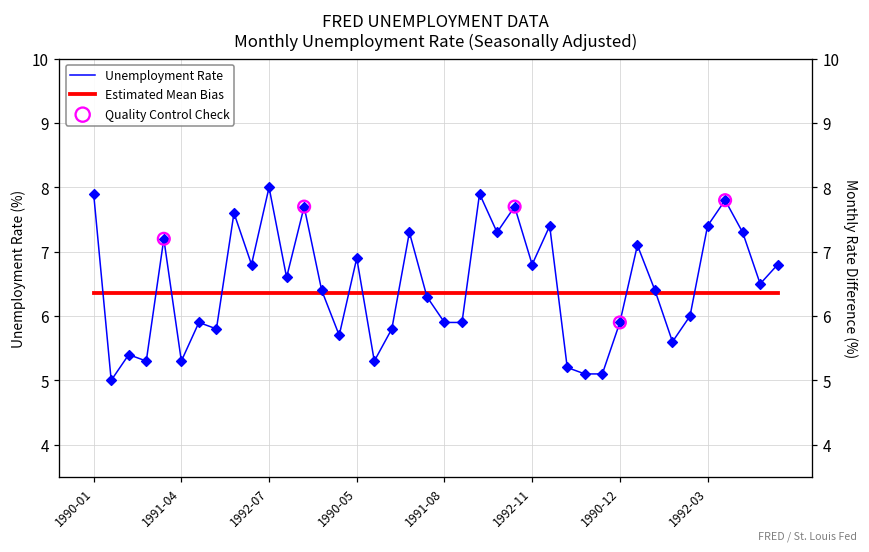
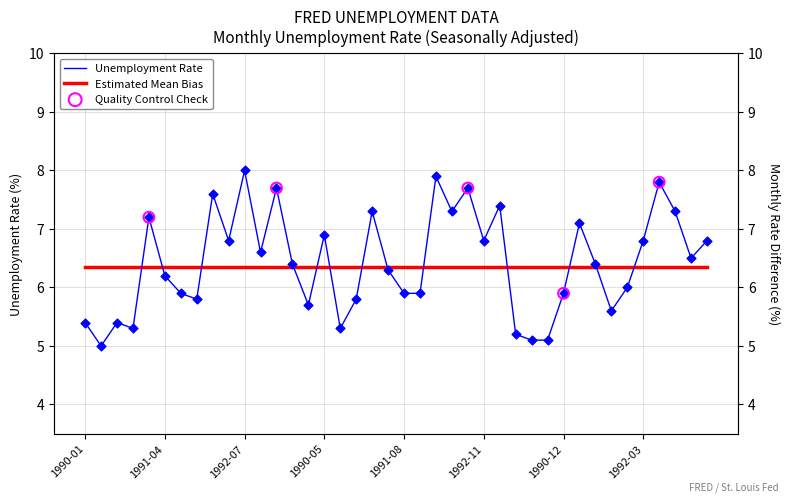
  {
    "Unemployment Rate": {
-     "1990-01": 7.9,
-     "1991-04": 5.3,
+     "1990-01": 5.4,
+     "1991-04": 6.2,
      "1992-07": 8.0,
      "1990-05": 6.9,
      "1991-08": 5.9,
      "1992-11": 6.8,
-     "1992-03": 7.4
+     "1992-03": 6.8
    },
    "Estimated Mean Bias": {
      "1990-01": 6.4,
      "1991-04": 6.4,
      "1992-07": 6.4,
      "1990-05": 6.4,
      "1991-08": 6.4,
      "1992-11": 6.4,
      "1990-12": 6.4,
      "1992-03": 6.4
    }
  }
